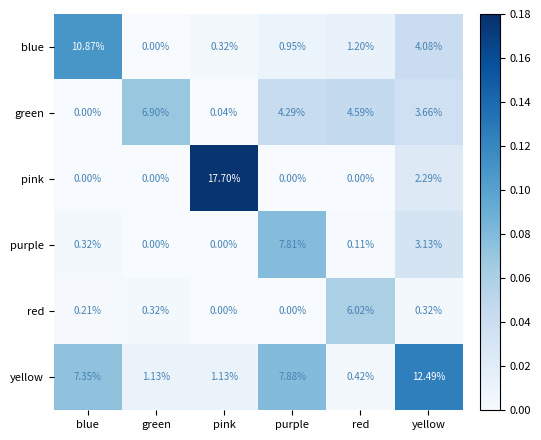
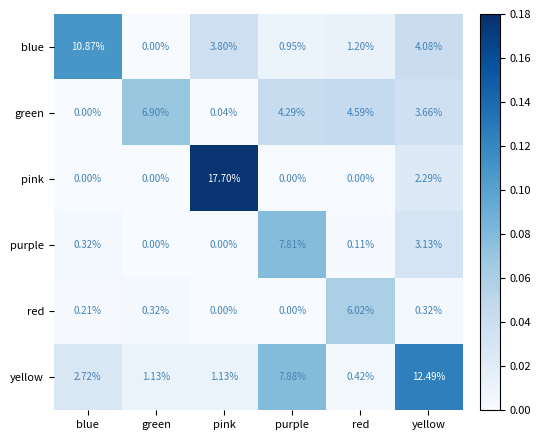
  {
    "blue": {
      "blue": "10.87%",
      "green": "0.00%",
-     "pink": "0.32%",
+     "pink": "3.80%",
      "purple": "0.95%",
      "red": "1.20%",
      "yellow": "4.08%"
    },
    "green": {
      "blue": "0.00%",
      "green": "6.90%",
      "pink": "0.04%",
      "purple": "4.29%",
      "red": "4.59%",
      "yellow": "3.66%"
    },
    "pink": {
      "blue": "0.00%",
      "green": "0.00%",
      "pink": "17.70%",
      "purple": "0.00%",
      "red": "0.00%",
      "yellow": "2.29%"
    },
    "purple": {
      "blue": "0.32%",
      "green": "0.00%",
      "pink": "0.00%",
      "purple": "7.81%",
      "red": "0.11%",
      "yellow": "3.13%"
    },
    "red": {
      "blue": "0.21%",
      "green": "0.32%",
      "pink": "0.00%",
      "purple": "0.00%",
      "red": "6.02%",
      "yellow": "0.32%"
    },
    "yellow": {
-     "blue": "7.35%",
+     "blue": "2.72%",
      "green": "1.13%",
      "pink": "1.13%",
      "purple": "7.88%",
      "red": "0.42%",
      "yellow": "12.49%"
    }
  }
